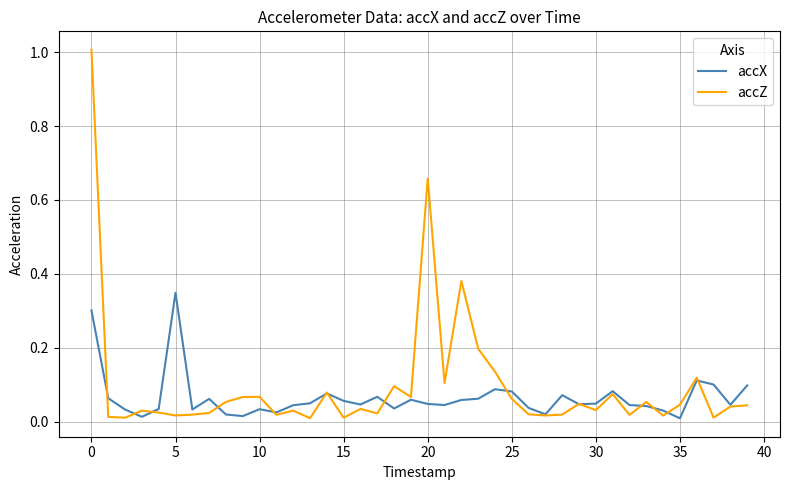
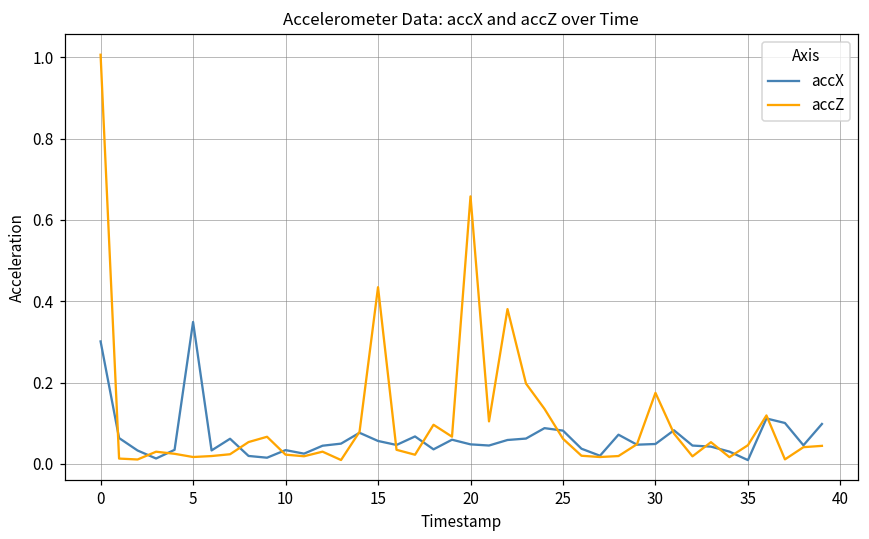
  {
    "accX": {
      "0": 0.30,
      "5": 0.35,
      "10": 0.03,
      "15": 0.06,
      "20": 0.05,
      "25": 0.08,
      "30": 0.05,
      "35": 0.01
    },
    "accZ": {
      "0": 1.01,
      "5": 0.02,
-     "10": 0.07,
-     "15": 0.01,
+     "10": 0.02,
+     "15": 0.43,
      "20": 0.66,
      "25": 0.06,
-     "30": 0.03,
+     "30": 0.17,
      "35": 0.05
    }
  }
